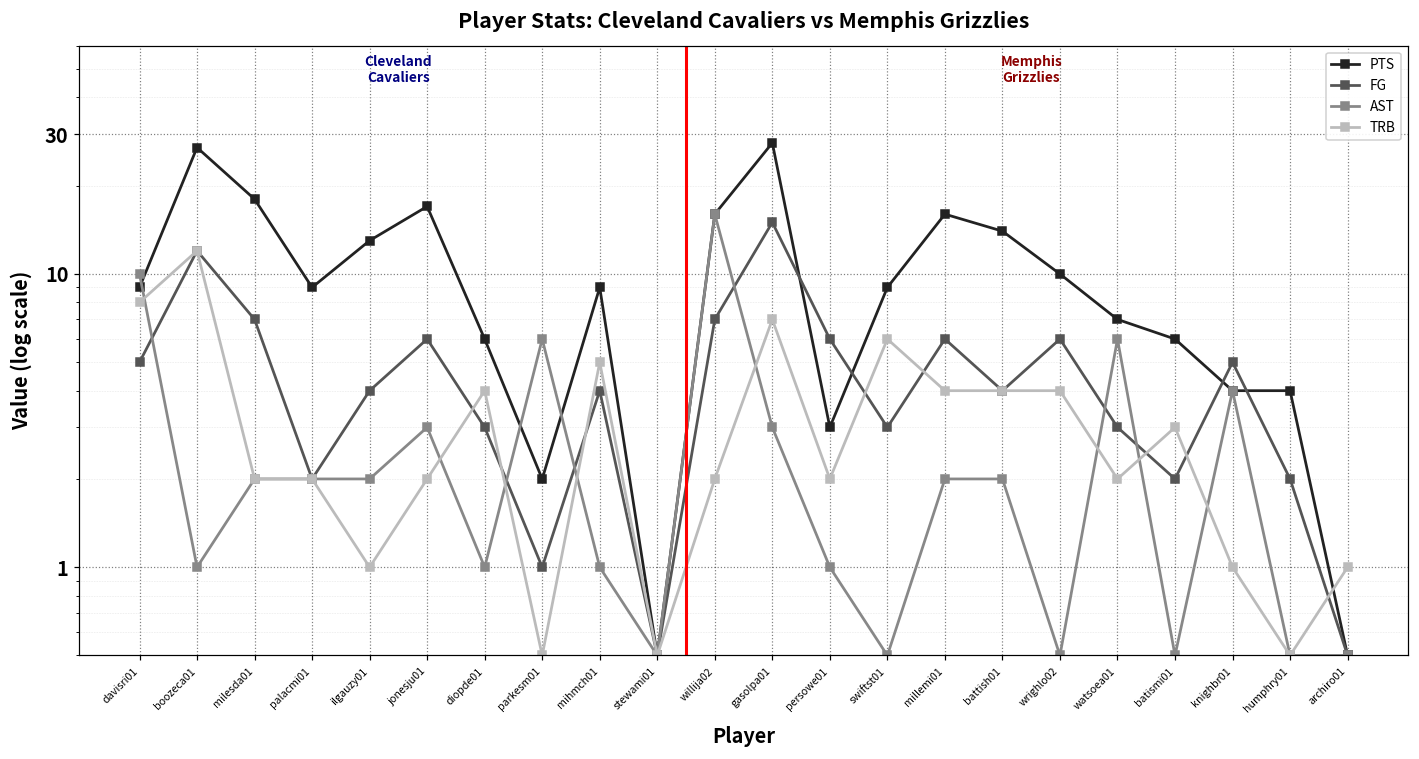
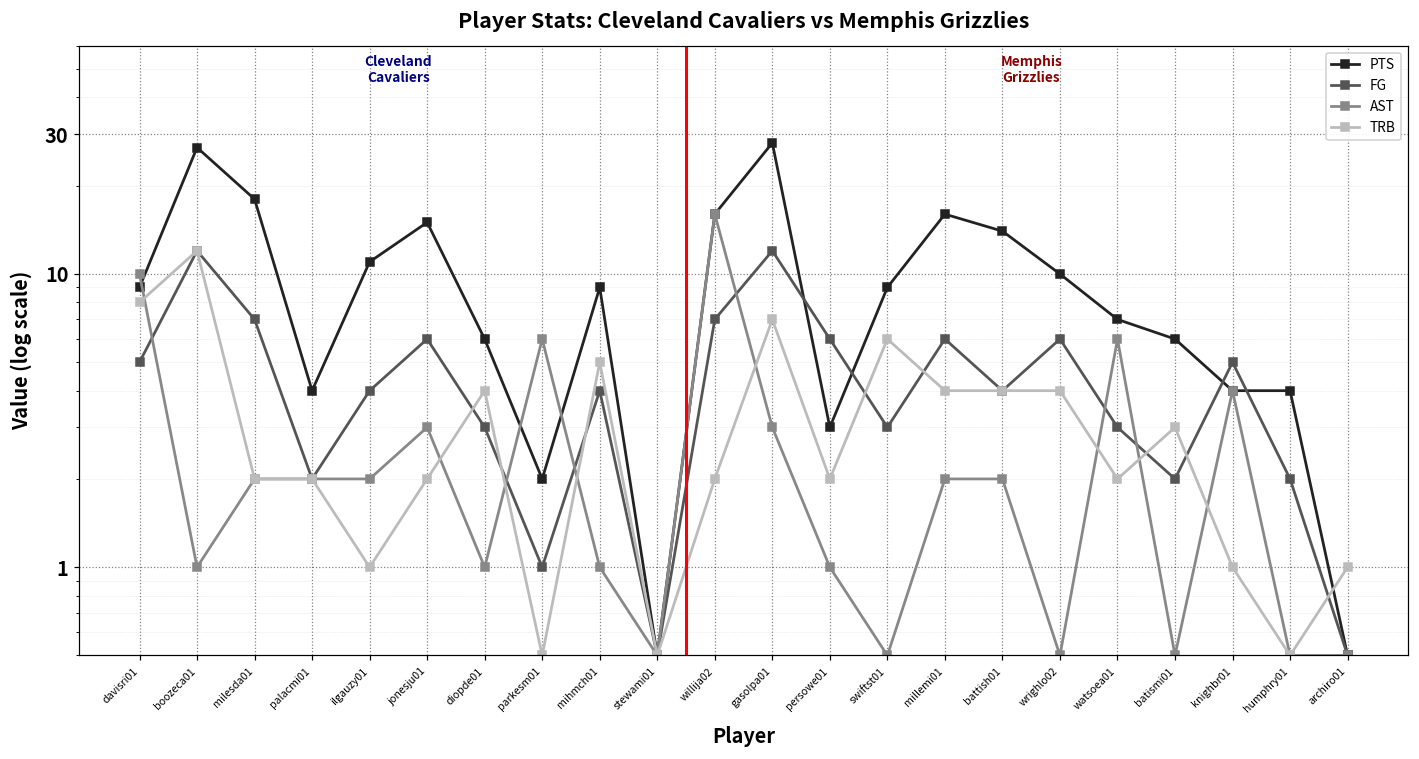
  {
    "PTS": {
      "davisri01": 9,
      "boozeca01": 27,
      "milesda01": 18,
-     "palacmi01": 9,
-     "ilgauzy01": 13,
-     "jonesju01": 17,
+     "palacmi01": 4,
+     "ilgauzy01": 11,
+     "jonesju01": 15,
      "diopde01": 6,
      "parkesm01": 2,
      "mihmch01": 9,
      "gasolpa01": 28,
      "persowe01": 3,
      "swiftst01": 9,
      "millemi01": 16,
      "battish01": 14,
      "wrighlo02": 10,
      "watsoea01": 7,
      "batismi01": 6,
      "humphry01": 4
    },
    "FG": {
      "davisri01": 5,
      "milesda01": 7,
      "ilgauzy01": 4,
      "jonesju01": 6,
      "diopde01": 3,
      "parkesm01": 1,
      "mihmch01": 4,
      "willija02": 7,
-     "gasolpa01": 15,
+     "gasolpa01": 12,
      "persowe01": 6,
      "swiftst01": 3,
      "millemi01": 6,
      "wrighlo02": 6,
      "watsoea01": 3,
      "batismi01": 2,
      "knighbr01": 5,
      "humphry01": 2
    },
    "AST": {
      "davisri01": 10,
      "boozeca01": 1,
      "ilgauzy01": 2,
      "jonesju01": 3,
      "diopde01": 1,
      "parkesm01": 6,
      "mihmch01": 1,
      "gasolpa01": 3,
      "persowe01": 1,
      "swiftst01": 0.50,
      "millemi01": 2,
      "battish01": 2,
      "wrighlo02": 0.50,
      "watsoea01": 6,
      "batismi01": 0.50
    },
    "TRB": {
      "davisri01": 8,
      "ilgauzy01": 1,
      "jonesju01": 2,
      "diopde01": 4,
      "parkesm01": 0.50,
      "mihmch01": 5,
      "willija02": 2,
      "gasolpa01": 7,
      "persowe01": 2,
      "swiftst01": 6,
      "millemi01": 4,
      "wrighlo02": 4,
      "watsoea01": 2,
      "batismi01": 3,
      "knighbr01": 1,
      "archiro01": 1
    }
  }
